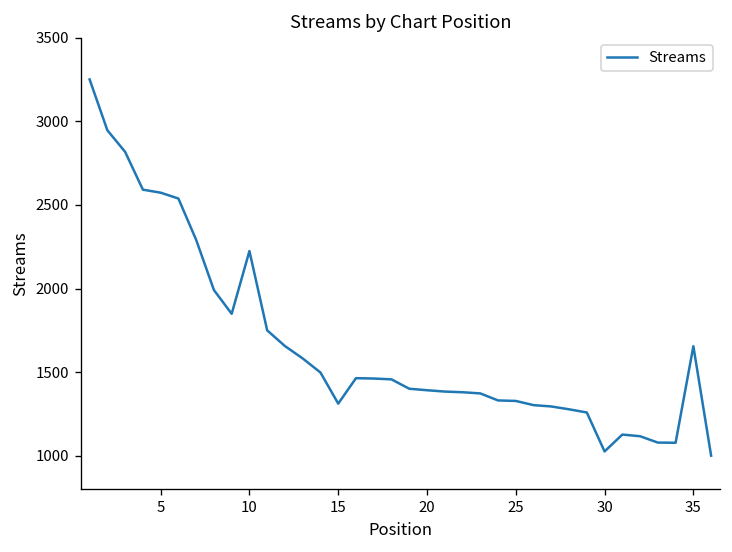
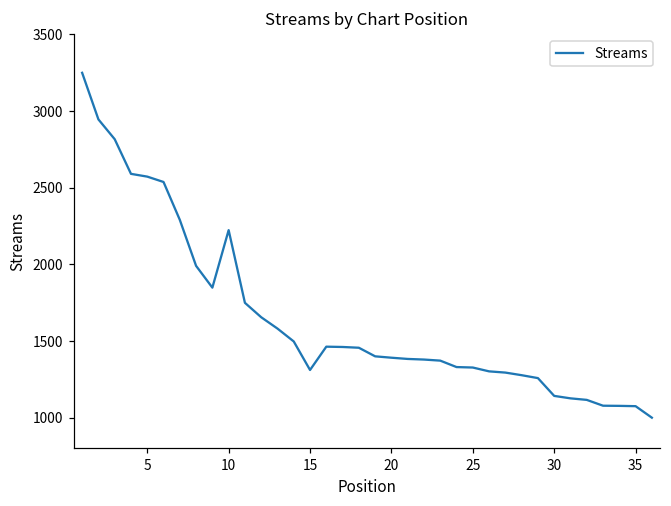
  {
    "5": 2570,
    "10": 2220,
    "15": 1310,
    "20": 1390,
    "25": 1330,
-   "30": 1030,
-   "35": 1660
+   "30": 1140,
+   "35": 1080
  }
